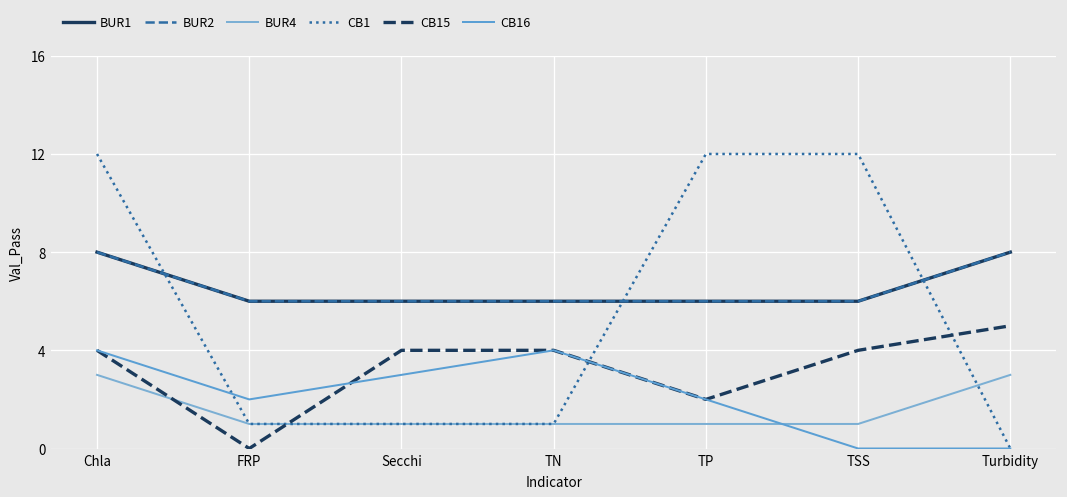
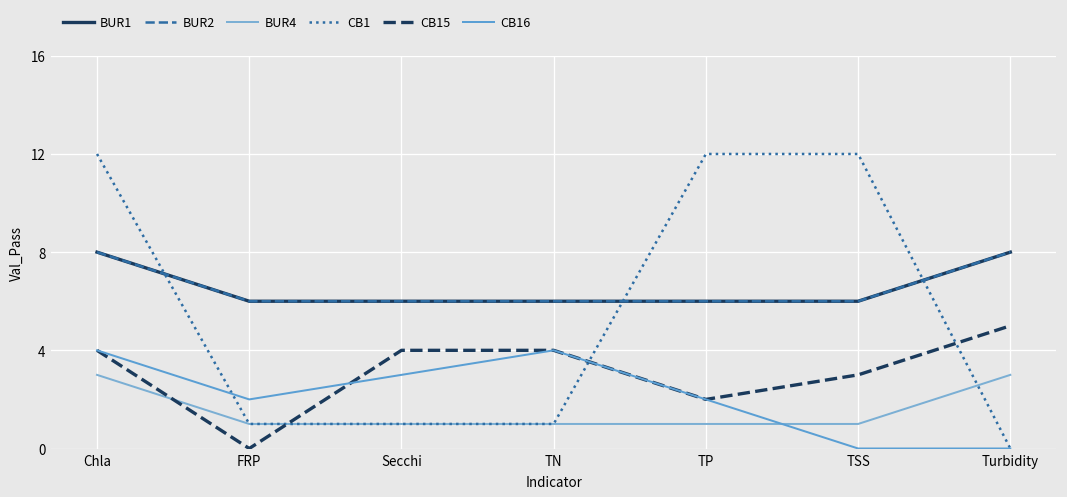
  {
    "CB15": {
      "FRP": 0,
      "Secchi": 4,
-     "TSS": 4,
+     "TSS": 3,
      "Turbidity": 5
    }
  }
